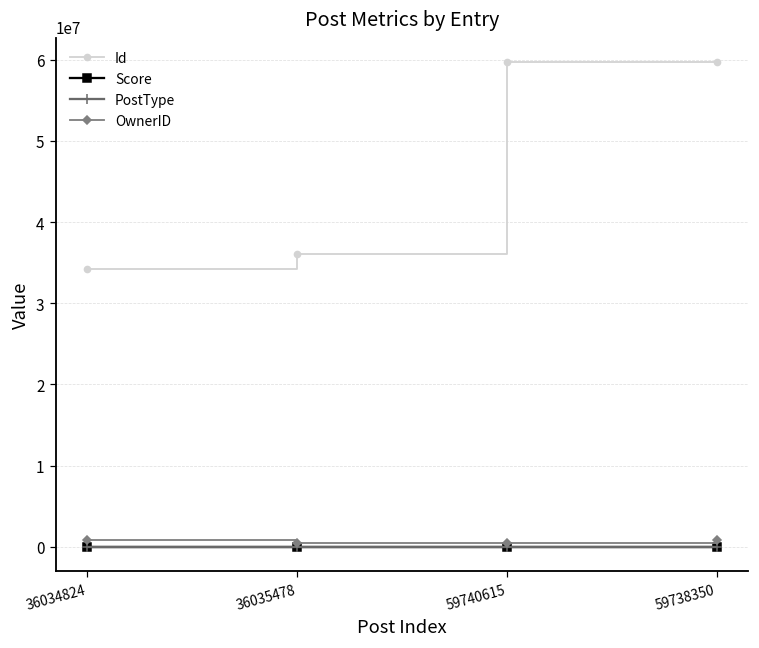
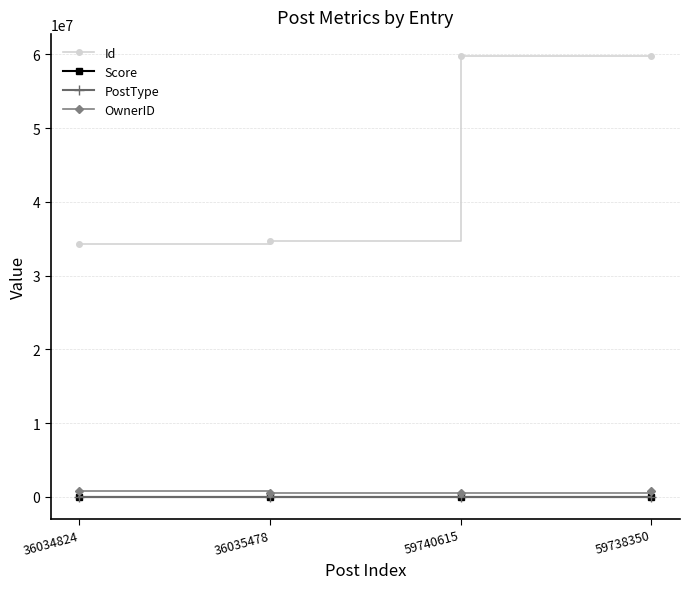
  {
    "Id": {
      "36034824": 34000000,
-     "36035478": 36000000,
+     "36035478": 35000000,
      "59740615": 60000000,
      "59738350": 60000000
    }
  }
